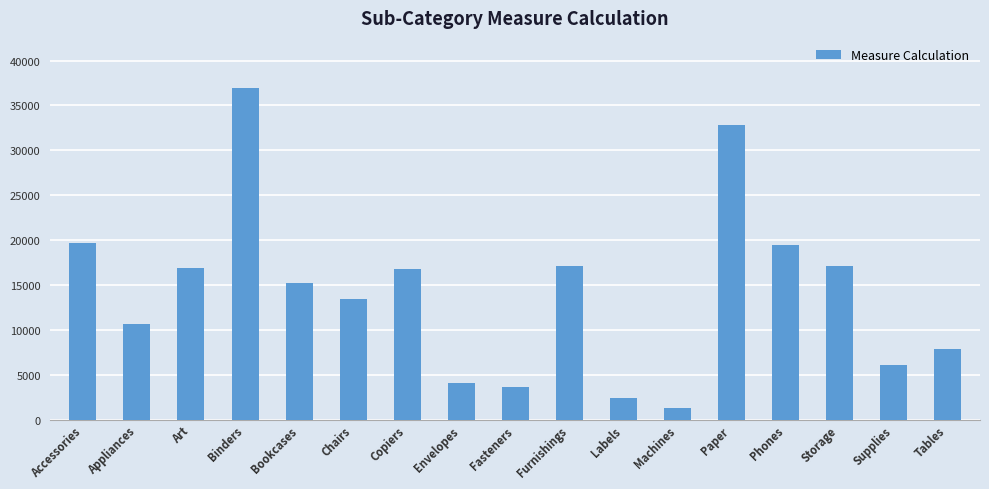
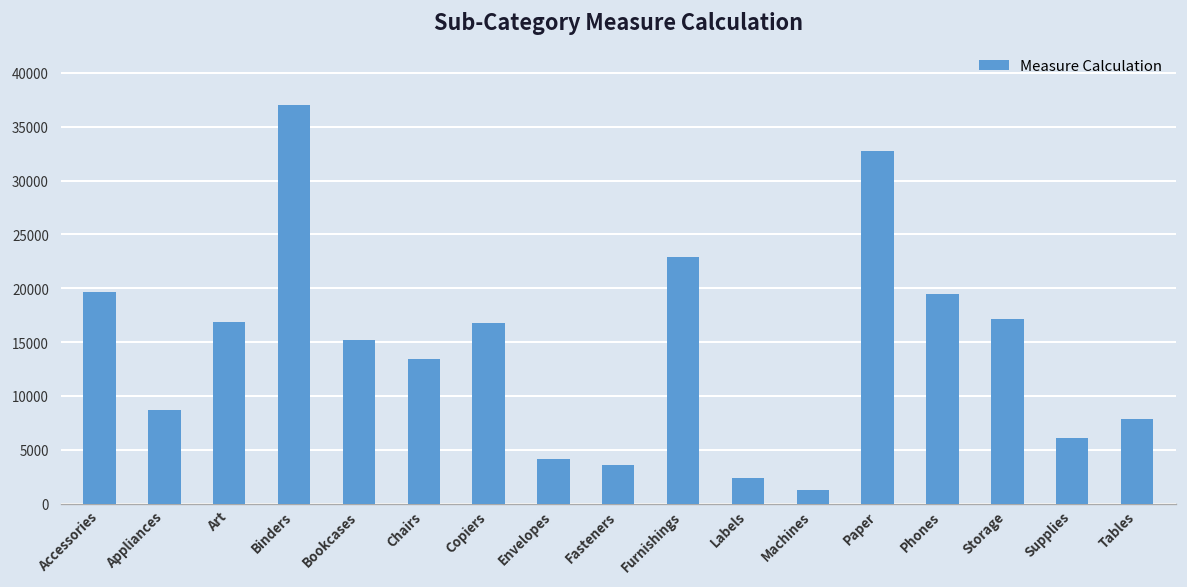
  {
    "Accessories": 20000,
-   "Appliances": 11000,
+   "Appliances": 9000,
    "Art": 17000,
    "Binders": 37000,
    "Bookcases": 15000,
    "Chairs": 13000,
    "Copiers": 17000,
    "Envelopes": 4000,
    "Fasteners": 4000,
-   "Furnishings": 17000,
+   "Furnishings": 23000,
    "Labels": 2000,
    "Machines": 1000,
    "Paper": 33000,
    "Phones": 19000,
    "Storage": 17000,
    "Supplies": 6000,
    "Tables": 8000
  }
